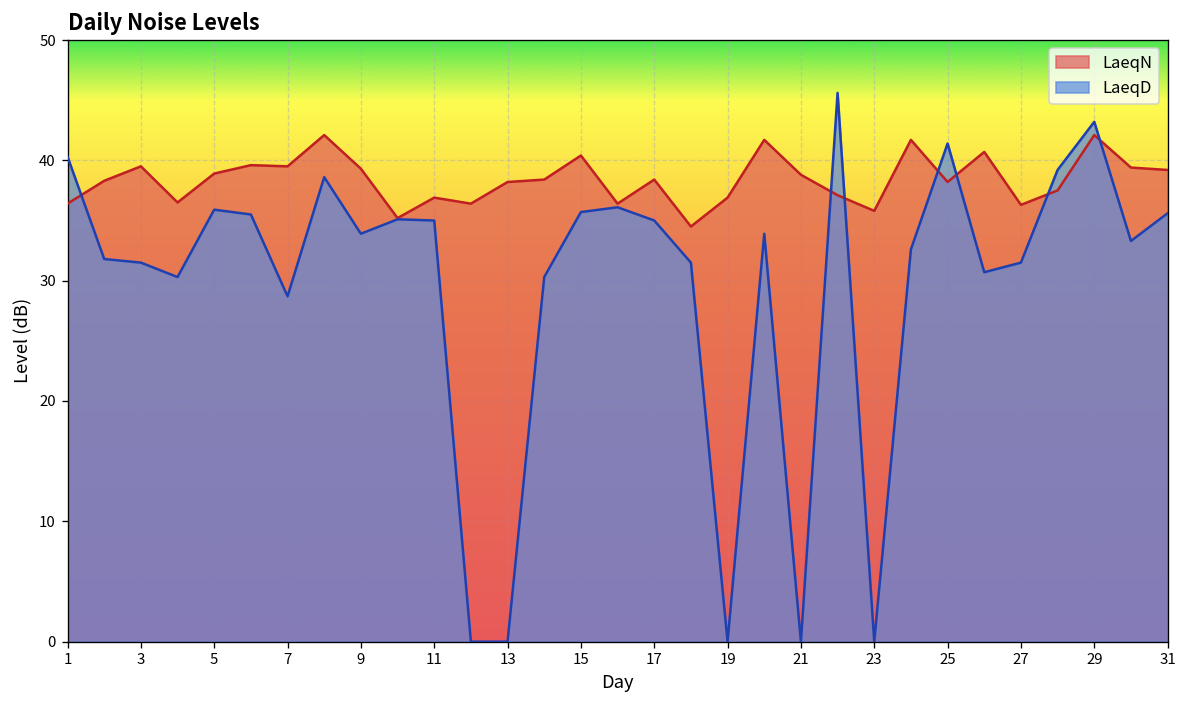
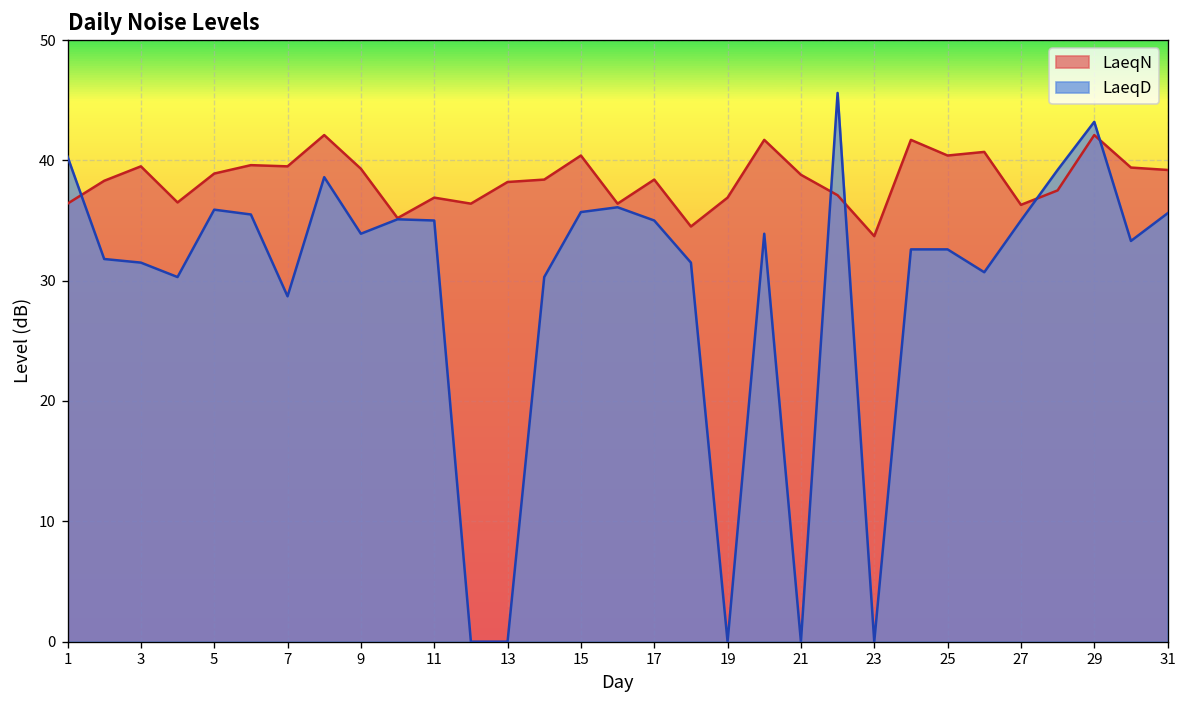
  {
    "LaeqN": {
      "1": 36.4,
      "3": 39.5,
      "5": 38.9,
      "7": 39.5,
      "9": 39.3,
      "11": 36.9,
      "13": 38.2,
      "15": 40.4,
      "17": 38.4,
      "19": 36.9,
      "21": 38.8,
-     "23": 35.8,
-     "25": 38.2,
+     "23": 33.7,
+     "25": 40.4,
      "27": 36.3,
      "29": 42.1,
      "31": 39.2
    },
    "LaeqD": {
      "1": 40.3,
      "3": 31.5,
      "5": 35.9,
      "7": 28.7,
      "9": 33.9,
      "11": 35.0,
      "13": 0.0,
      "15": 35.7,
      "17": 35.0,
      "19": 0.0,
      "21": 0.0,
      "23": 0.0,
-     "25": 41.4,
-     "27": 31.5,
+     "25": 32.6,
+     "27": 35.0,
      "29": 43.2,
      "31": 35.6
    }
  }
